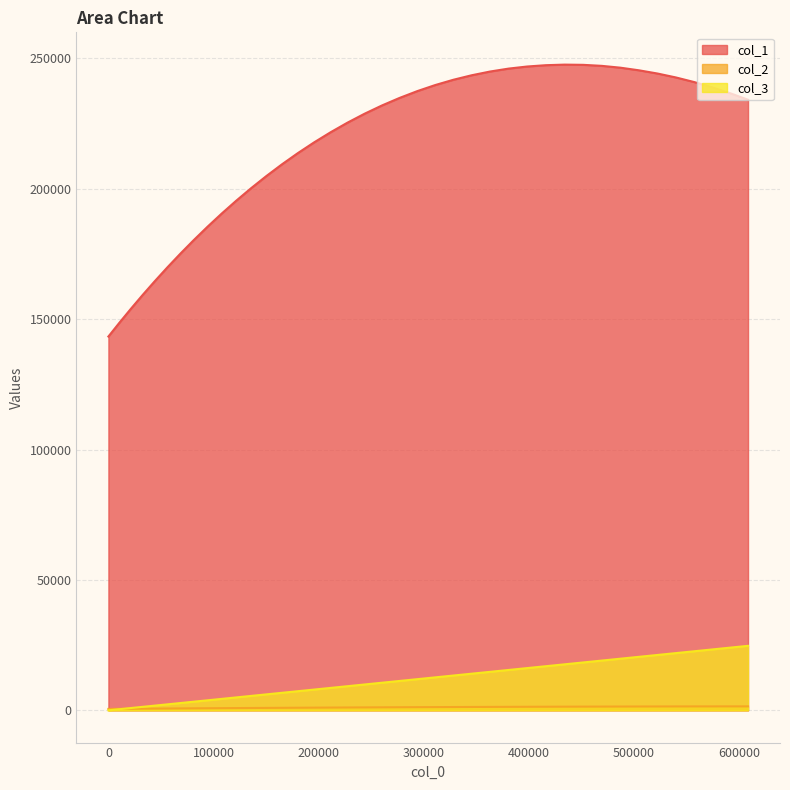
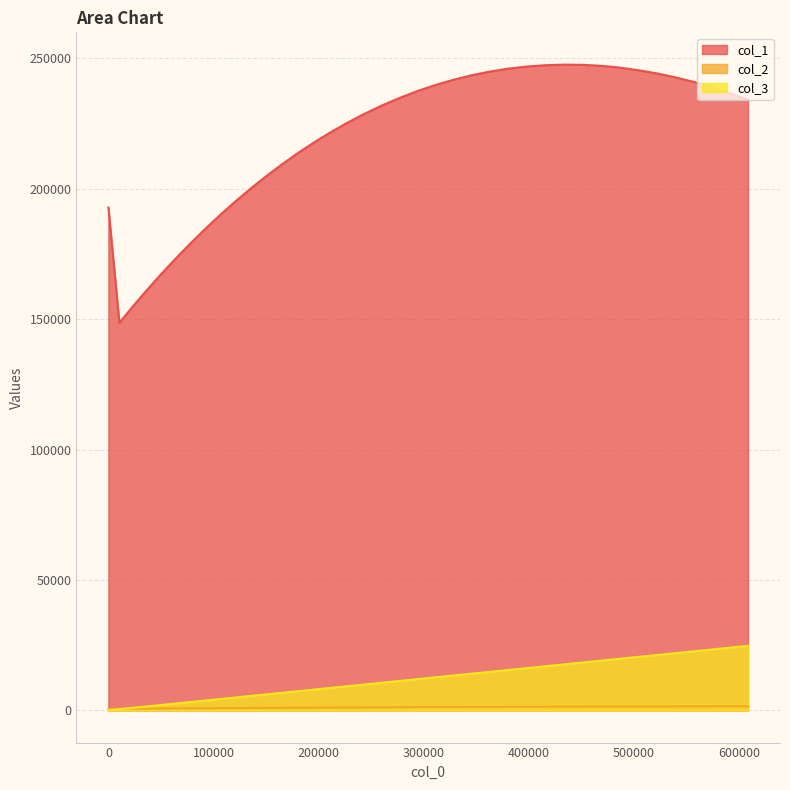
  {
    "col_1": {
-     "0": 143000
+     "0": 193000
    }
  }
